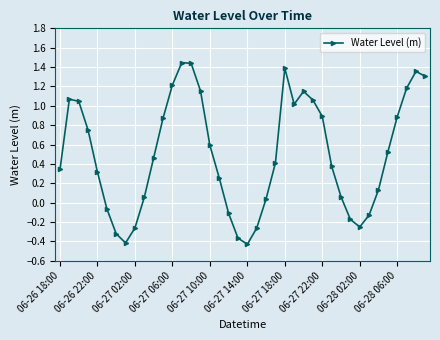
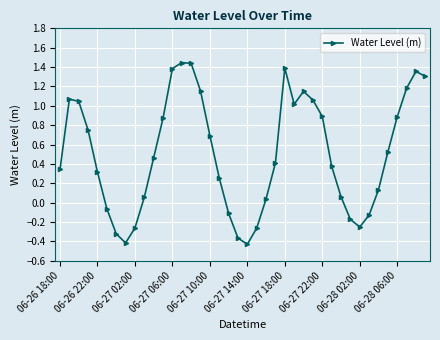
  {
    "06-26 18:00": 0.3,
    "06-26 22:00": 0.3,
    "06-27 02:00": -0.3,
-   "06-27 06:00": 1.2,
-   "06-27 10:00": 0.6,
+   "06-27 06:00": 1.4,
+   "06-27 10:00": 0.7,
    "06-27 14:00": -0.4,
    "06-27 18:00": 1.4,
    "06-27 22:00": 0.9,
    "06-28 02:00": -0.3,
    "06-28 06:00": 0.9
  }
